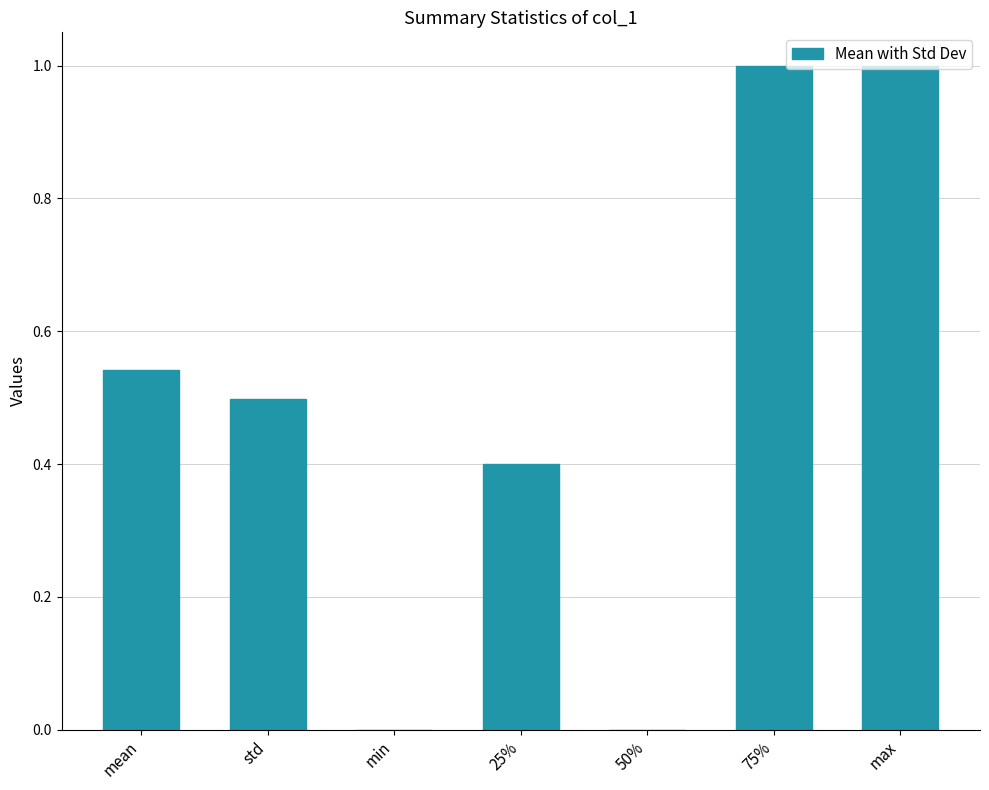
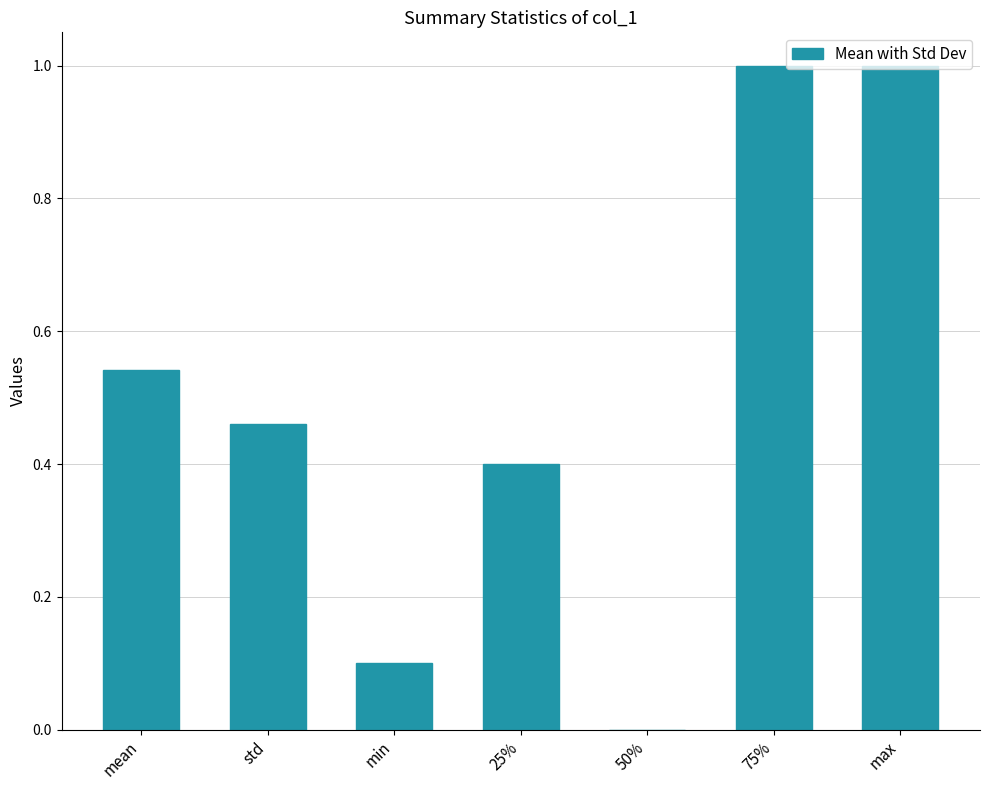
  {
    "mean": 0.54,
-   "std": 0.50,
-   "min": 0.0,
+   "std": 0.46,
+   "min": 0.1,
    "25%": 0.40,
    "50%": 0.00,
    "75%": 1.00
  }
